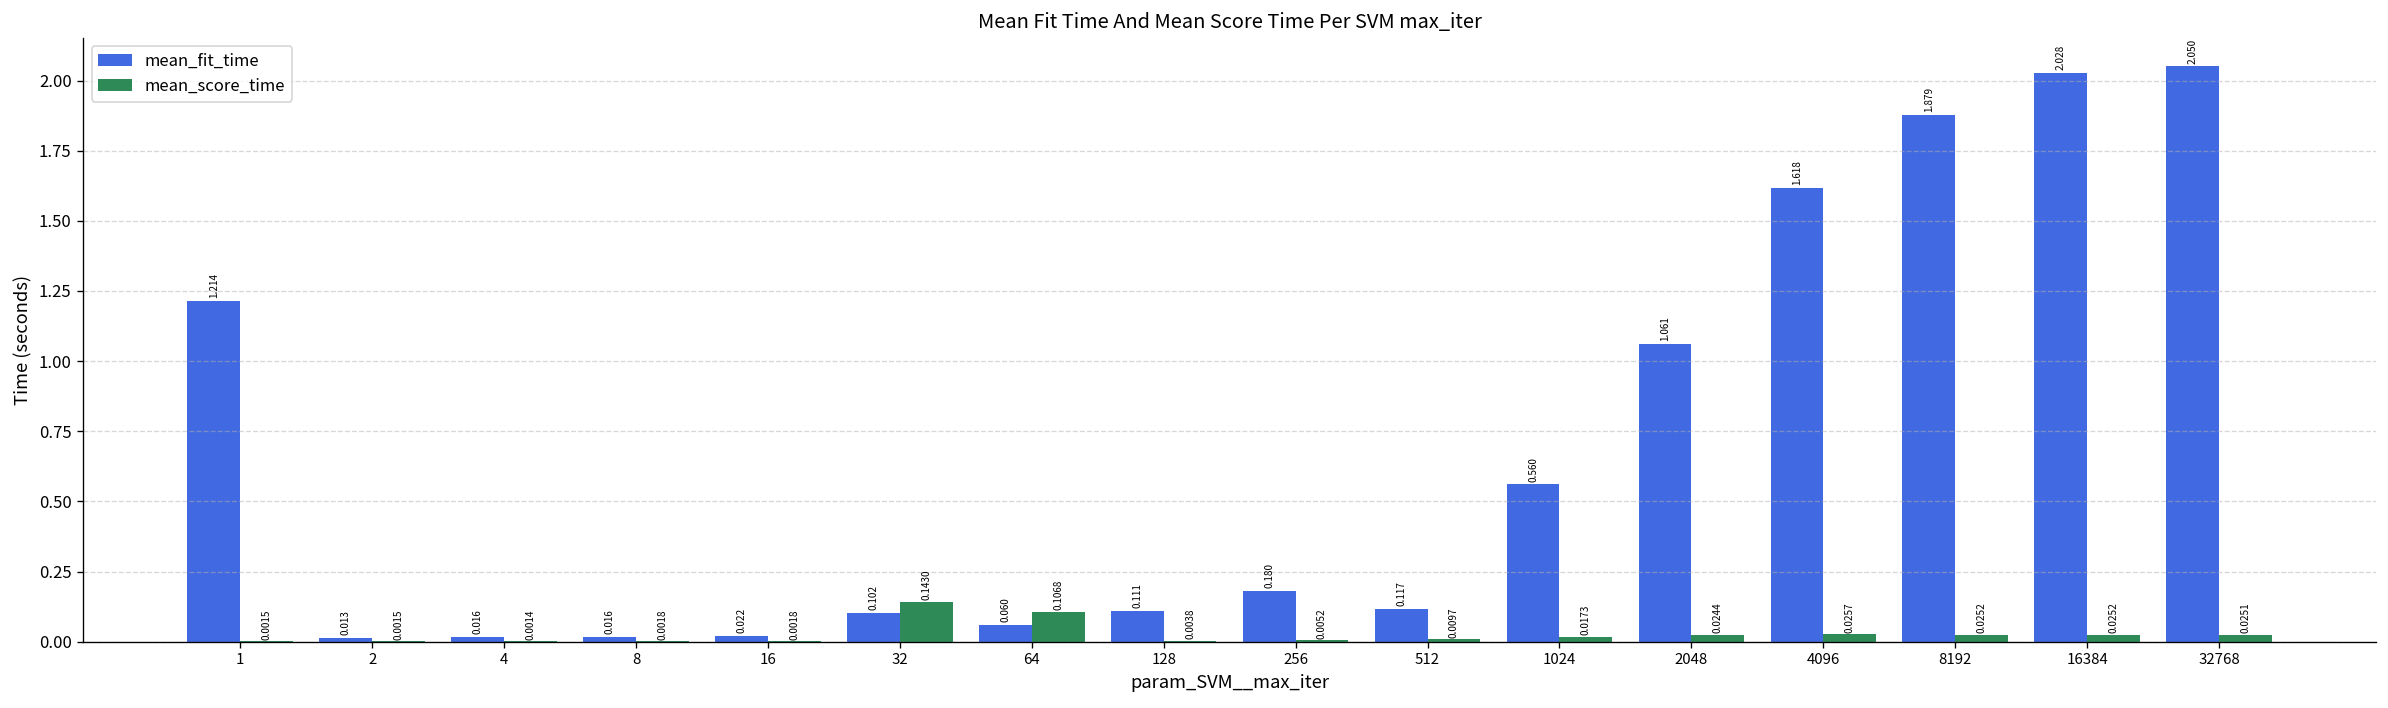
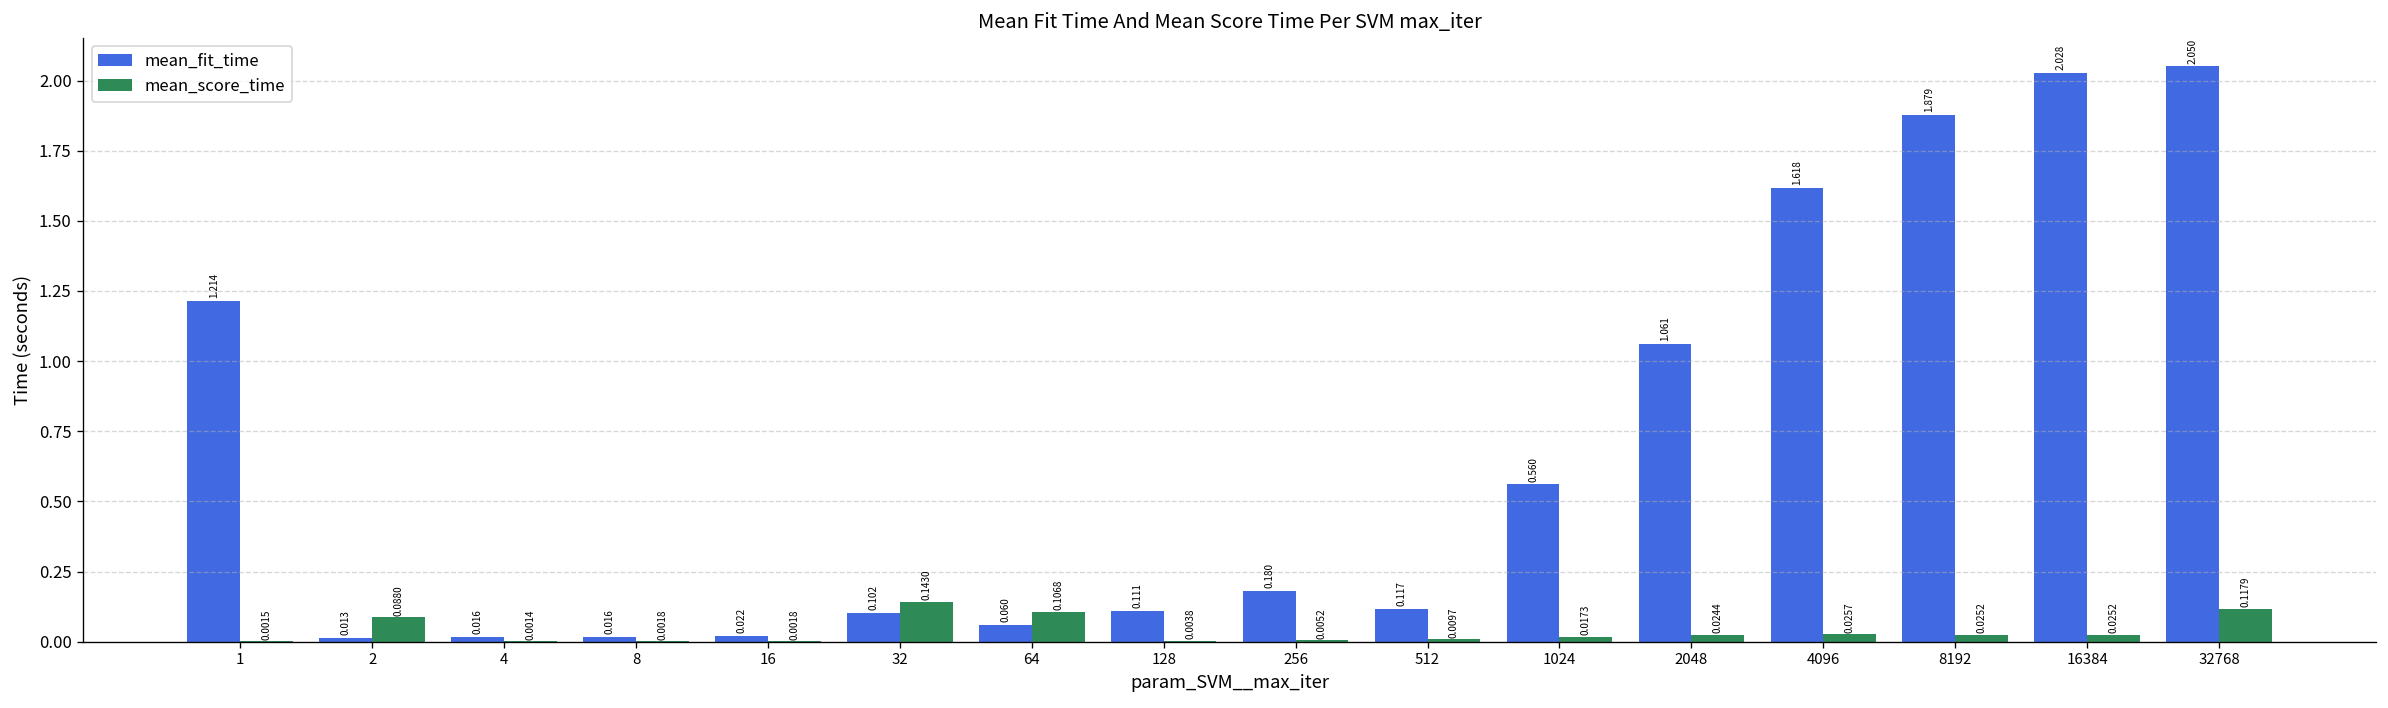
  {
    "mean_fit_time": {
      "1": 1.214,
      "2": 0.013,
      "4": 0.016,
      "8": 0.016,
      "16": 0.022,
      "32": 0.102,
      "64": 0.060,
      "128": 0.111,
      "256": 0.180,
      "512": 0.117,
      "1024": 0.560,
      "2048": 1.061,
      "4096": 1.618,
      "8192": 1.879,
      "16384": 2.028,
      "32768": 2.050
    },
    "mean_score_time": {
      "1": 0.0015,
-     "2": 0.0015,
+     "2": 0.0880,
      "4": 0.0014,
      "8": 0.0018,
      "16": 0.0018,
      "32": 0.1430,
      "64": 0.1068,
      "128": 0.0038,
      "256": 0.0052,
      "512": 0.0097,
      "1024": 0.0173,
      "2048": 0.0244,
      "4096": 0.0257,
      "8192": 0.0252,
      "16384": 0.0252,
-     "32768": 0.0251
+     "32768": 0.1179
    }
  }
